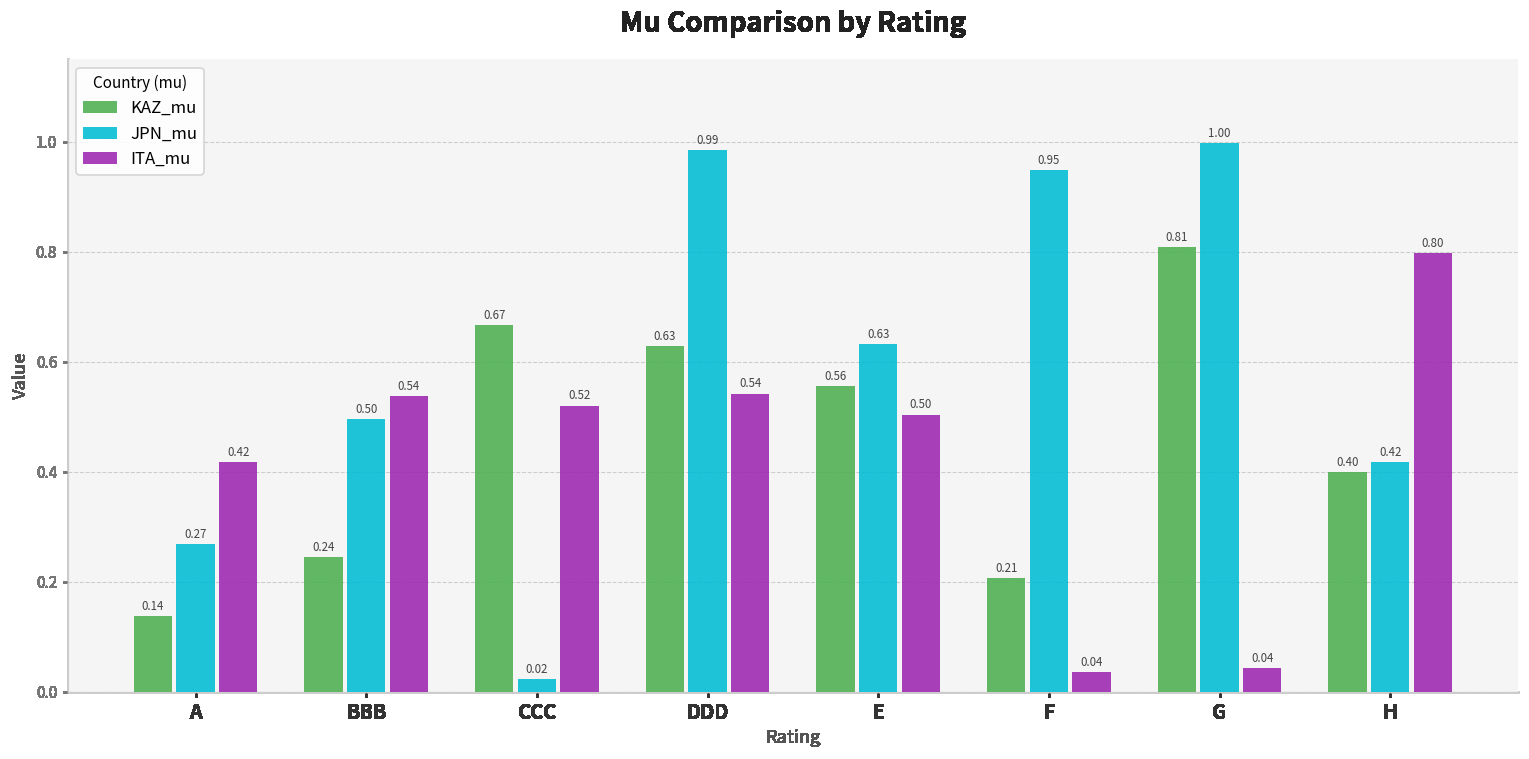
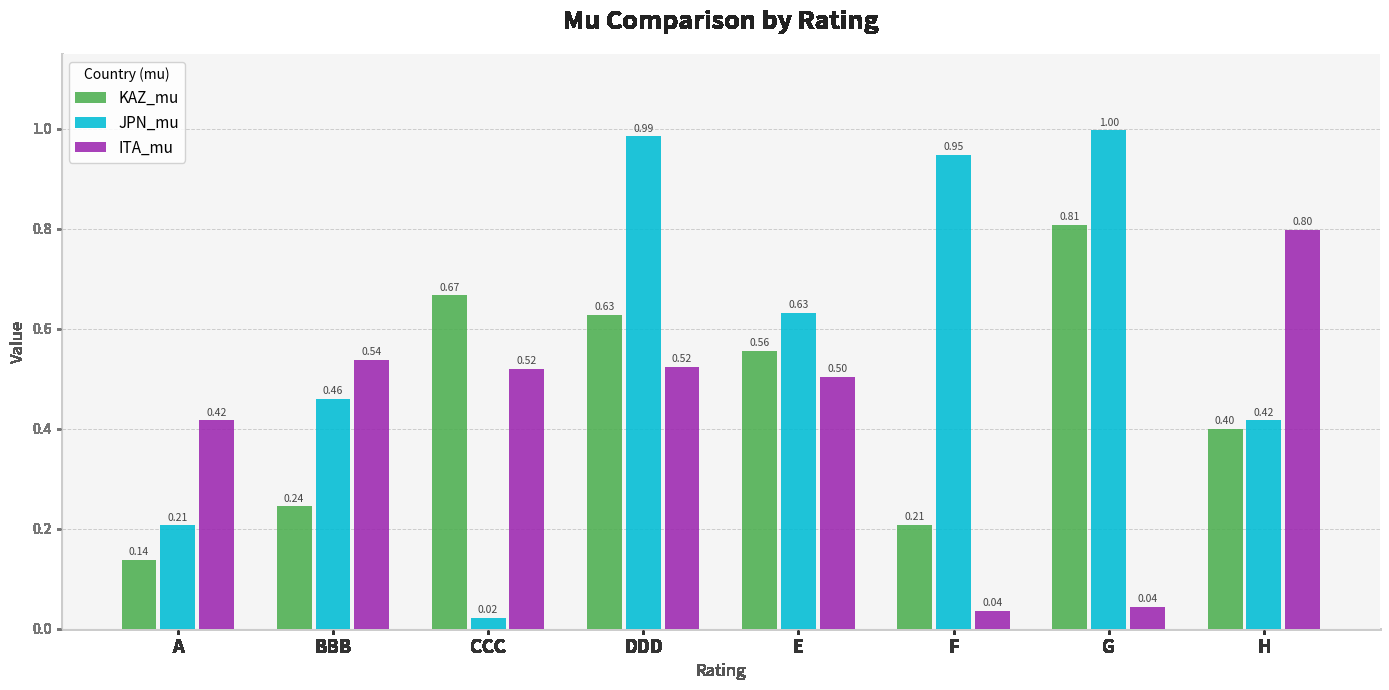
  {
    "KAZ_mu": {
      "A": 0.14,
      "BBB": 0.24,
      "CCC": 0.67,
      "DDD": 0.63,
      "E": 0.56,
      "F": 0.21,
      "G": 0.81,
      "H": 0.40
    },
    "JPN_mu": {
-     "A": 0.27,
-     "BBB": 0.50,
+     "A": 0.21,
+     "BBB": 0.46,
      "CCC": 0.02,
      "DDD": 0.99,
      "E": 0.63,
      "F": 0.95,
      "G": 1.00,
      "H": 0.42
    },
    "ITA_mu": {
      "A": 0.42,
      "BBB": 0.54,
      "CCC": 0.52,
-     "DDD": 0.54,
+     "DDD": 0.52,
      "E": 0.50,
      "F": 0.04,
      "G": 0.04,
      "H": 0.80
    }
  }
